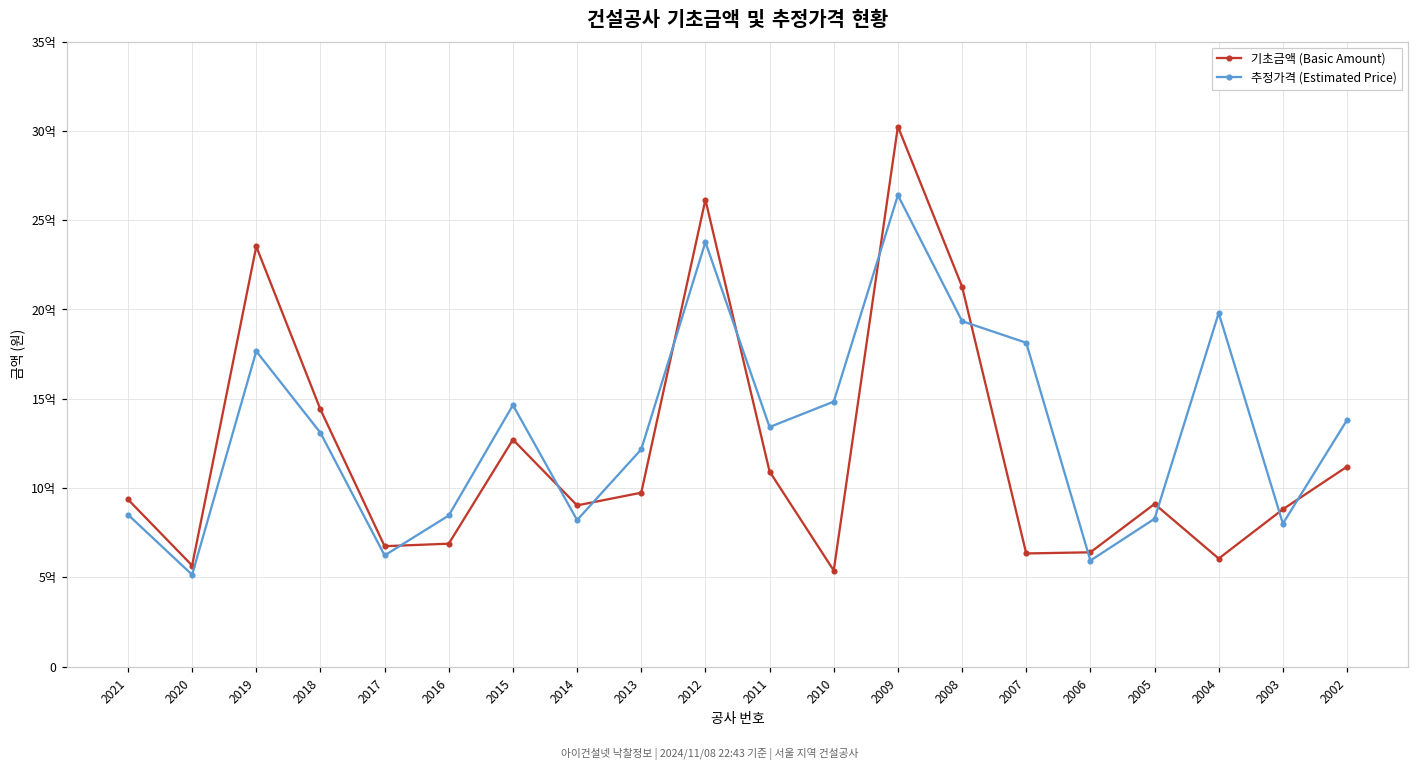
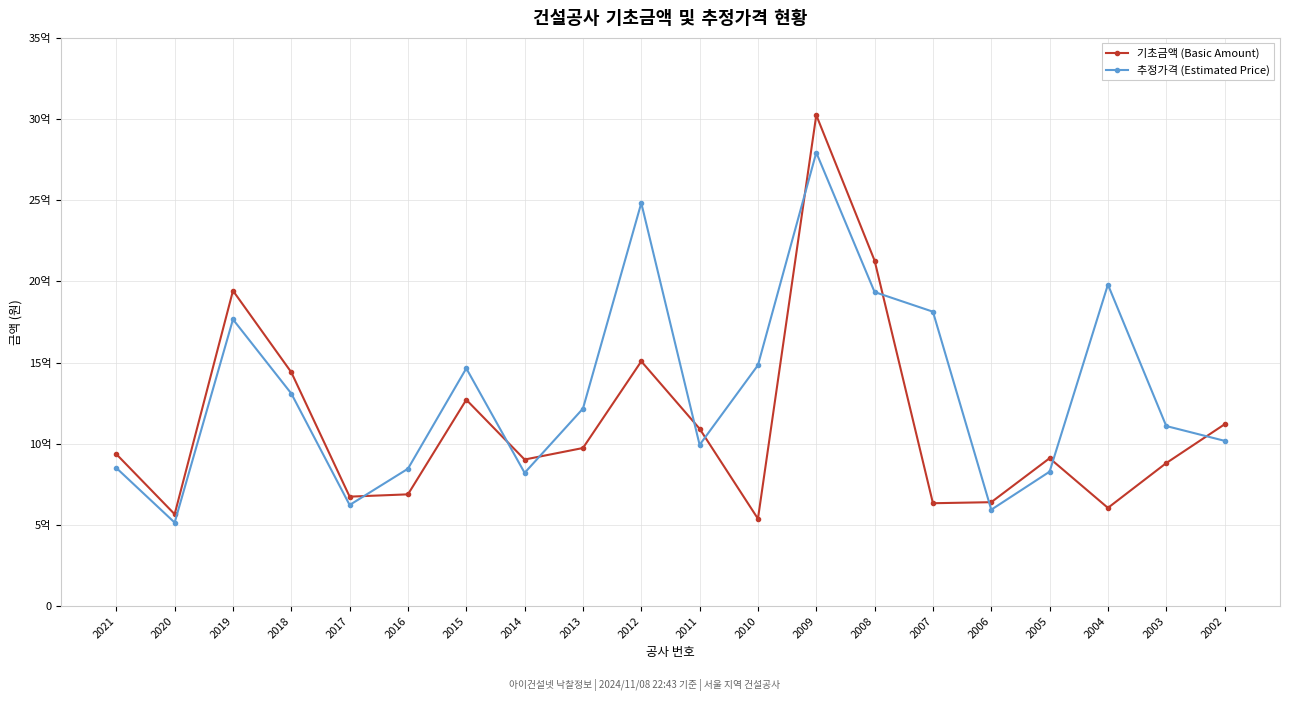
  {
    "기초금액 (Basic Amount)": {
      "2021": "9.4억",
      "2020": "5.7억",
-     "2019": "23.5억",
+     "2019": "19.4억",
      "2018": "14.4억",
      "2017": "6.7억",
      "2016": "6.9억",
      "2015": "12.7억",
      "2014": "9.0억",
      "2013": "9.7억",
-     "2012": "26.2억",
+     "2012": "15.1억",
      "2011": "10.9억",
      "2010": "5.4억",
      "2009": "30.2억",
      "2008": "21.3억",
      "2007": "6.3억",
      "2006": "6.4억",
      "2005": "9.1억",
      "2004": "6.1억",
      "2003": "8.8억",
      "2002": "11.2억"
    },
    "추정가격 (Estimated Price)": {
      "2021": "8.5억",
      "2020": "5.1억",
      "2019": "17.7억",
      "2018": "13.1억",
      "2017": "6.2억",
      "2016": "8.5억",
      "2015": "14.6억",
      "2014": "8.2억",
      "2013": "12.2억",
-     "2012": "23.8억",
-     "2011": "13.4억",
+     "2012": "24.8억",
+     "2011": "9.9억",
      "2010": "14.8억",
-     "2009": "26.4억",
+     "2009": "27.9억",
      "2008": "19.3억",
      "2007": "18.1억",
      "2006": "5.9억",
      "2005": "8.3억",
      "2004": "19.8억",
-     "2003": "8.0억",
-     "2002": "13.8억"
+     "2003": "11.1억",
+     "2002": "10.2억"
    }
  }
